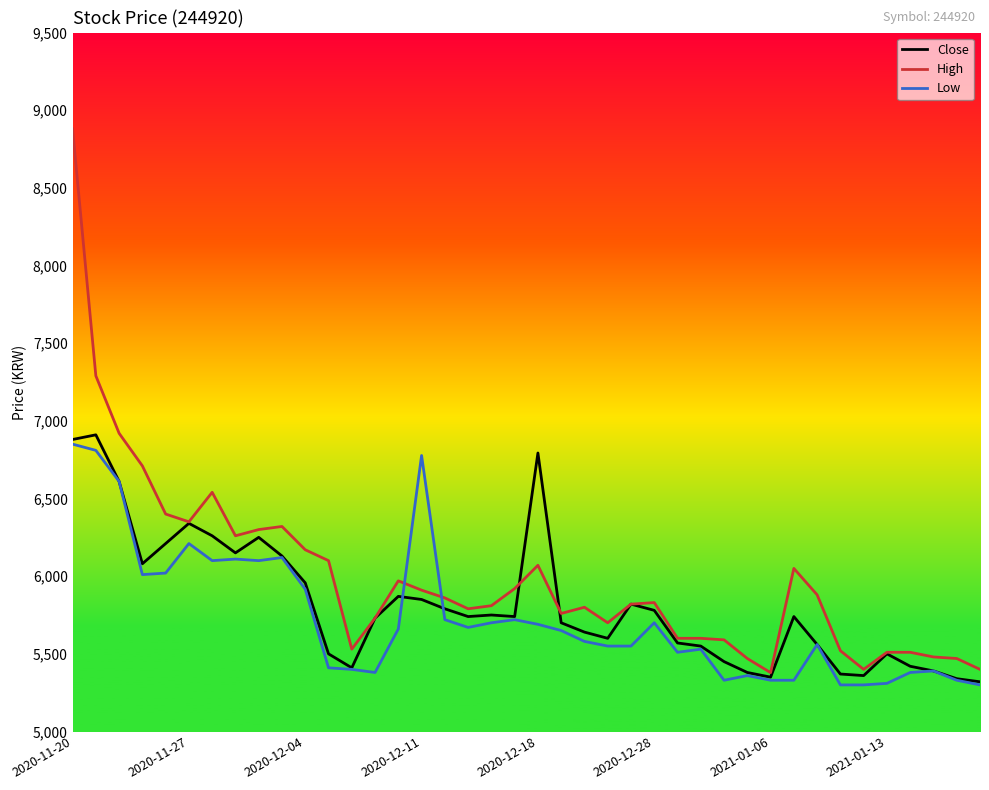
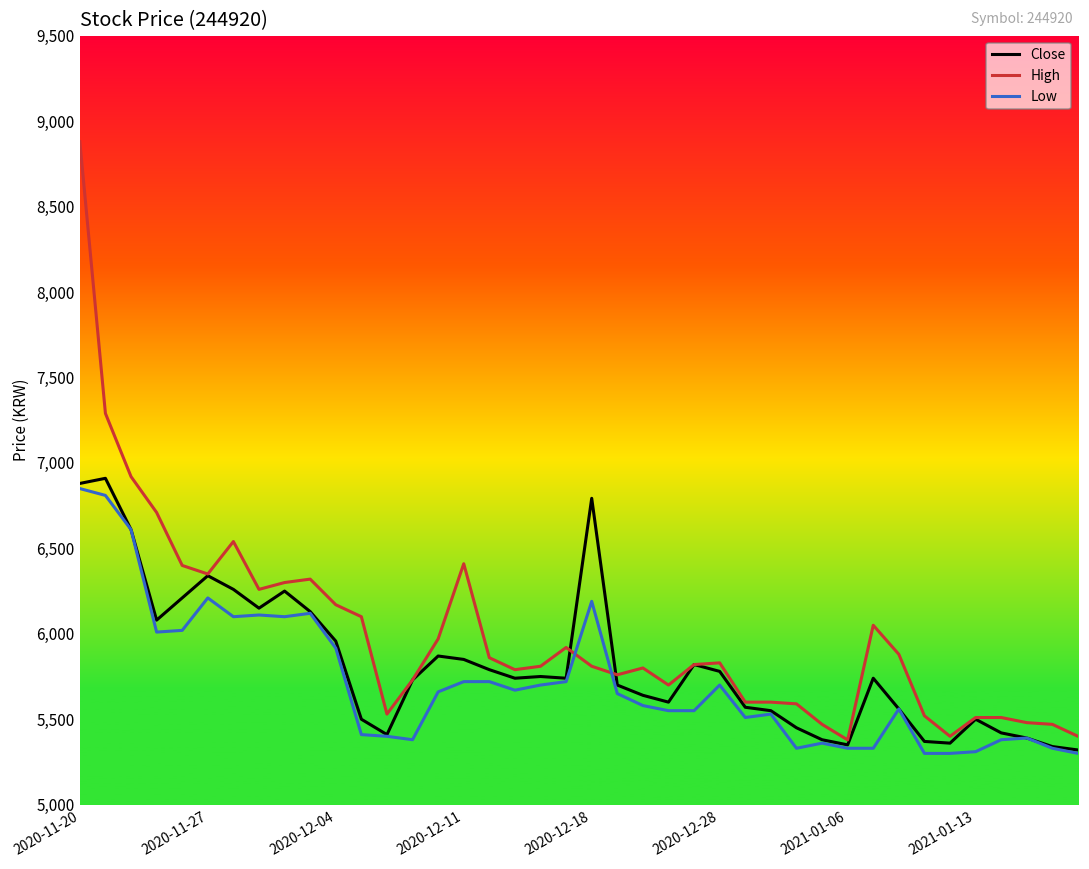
  {
    "Close": {
      "2020-11-20": "6,880",
      "2020-12-04": "5,960",
      "2020-12-11": "5,850",
      "2020-12-18": "6,790",
      "2020-12-28": "5,780",
      "2021-01-06": "5,350"
    },
    "High": {
      "2020-11-20": "8,880",
      "2020-12-04": "6,170",
-     "2020-12-11": "5,910",
-     "2020-12-18": "6,070",
+     "2020-12-11": "6,410",
+     "2020-12-18": "5,810",
      "2020-12-28": "5,830",
      "2021-01-06": "5,380"
    },
    "Low": {
      "2020-11-20": "6,850",
      "2020-11-27": "6,210",
      "2020-12-04": "5,920",
-     "2020-12-11": "6,780",
-     "2020-12-18": "5,690",
+     "2020-12-11": "5,720",
+     "2020-12-18": "6,190",
      "2020-12-28": "5,700",
      "2021-01-06": "5,330",
      "2021-01-13": "5,310"
    }
  }
